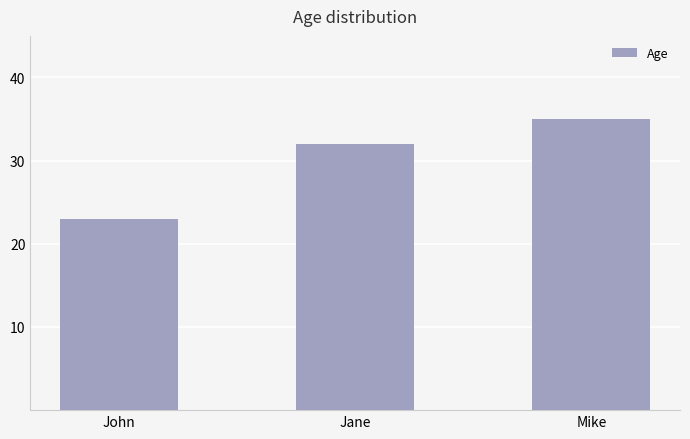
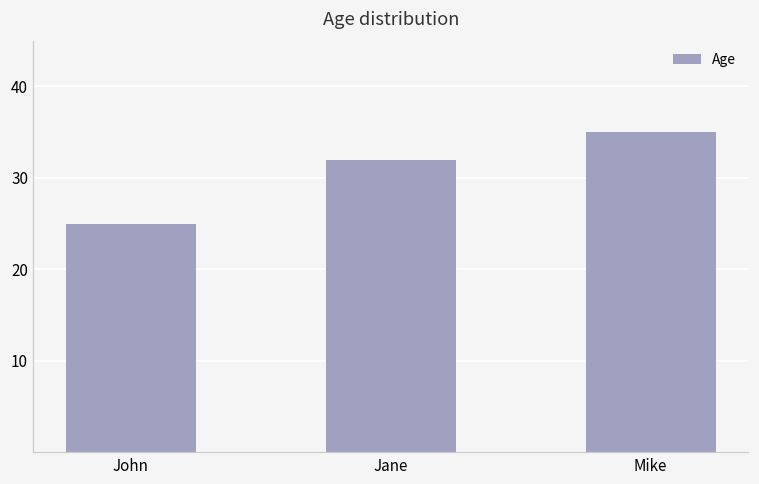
  {
-   "John": 23,
+   "John": 25,
    "Jane": 32,
    "Mike": 35
  }
